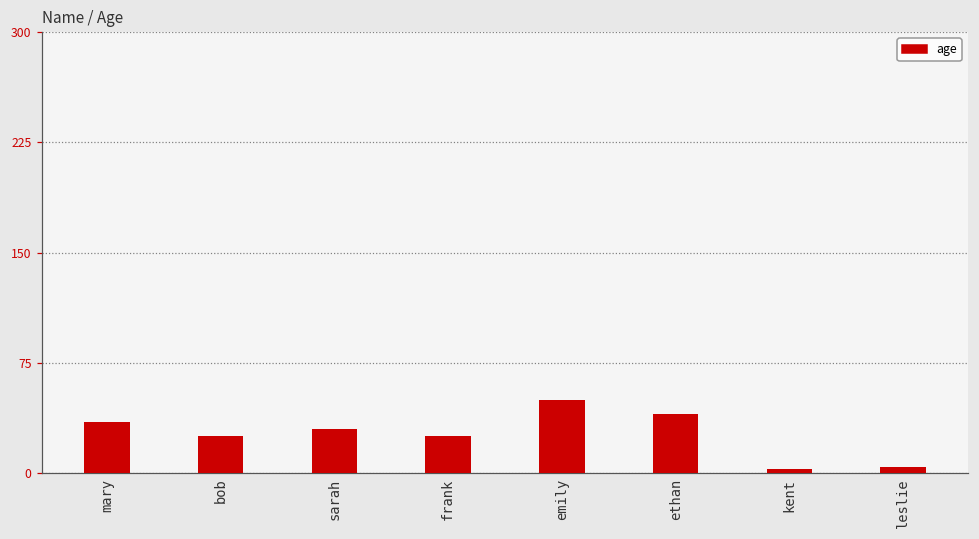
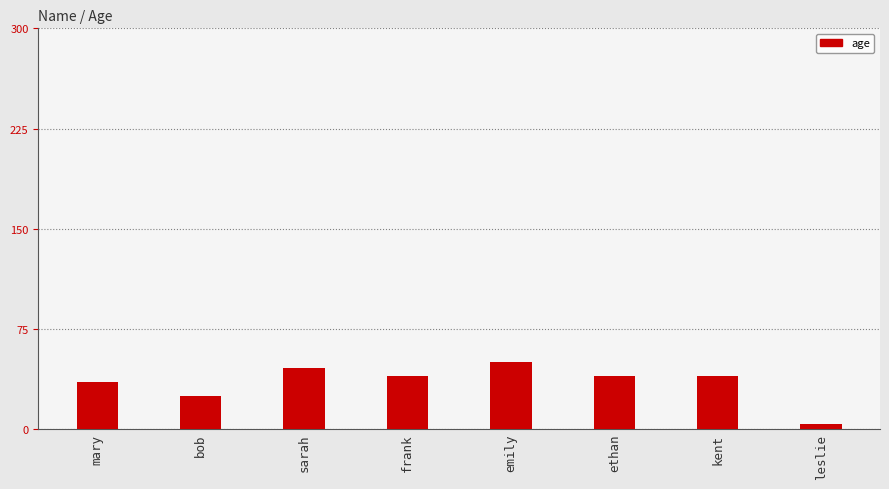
  {
    "mary": 35,
    "bob": 25,
-   "sarah": 30,
-   "frank": 25,
+   "sarah": 46,
+   "frank": 40,
    "emily": 50,
    "ethan": 40,
-   "kent": 3,
+   "kent": 40,
    "leslie": 4
  }
